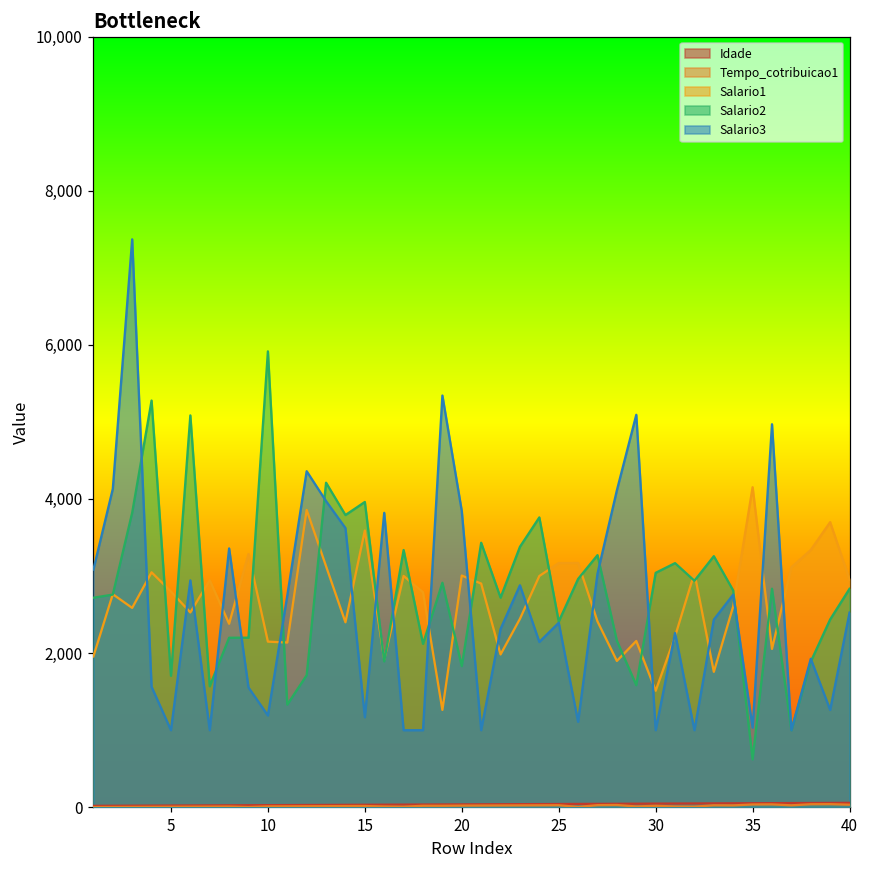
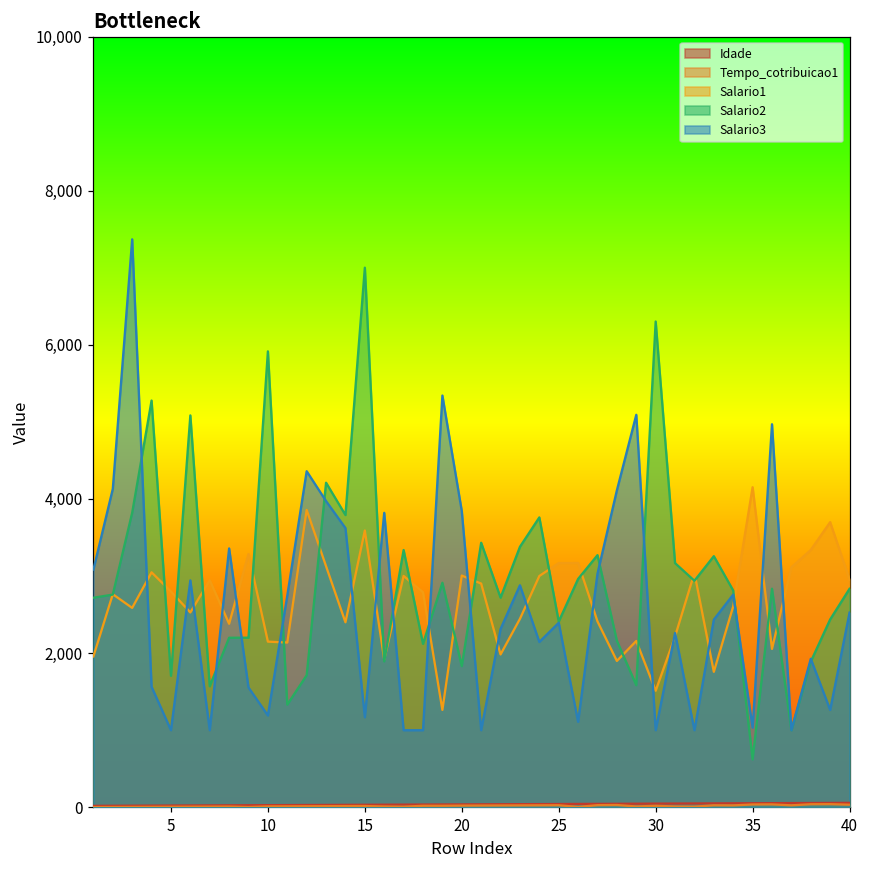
  {
    "Salario2": {
      "5": "1,700",
      "10": "5,900",
-     "15": "4,000",
+     "15": "7,000",
      "20": "1,800",
-     "30": "3,000",
+     "30": "6,300",
      "35": "600",
      "40": "2,800"
    },
    "Salario3": {
      "5": "1,000",
      "10": "1,200",
      "15": "1,200",
      "20": "3,800",
      "30": "1,000",
      "35": "1,000",
      "40": "2,500"
    }
  }
